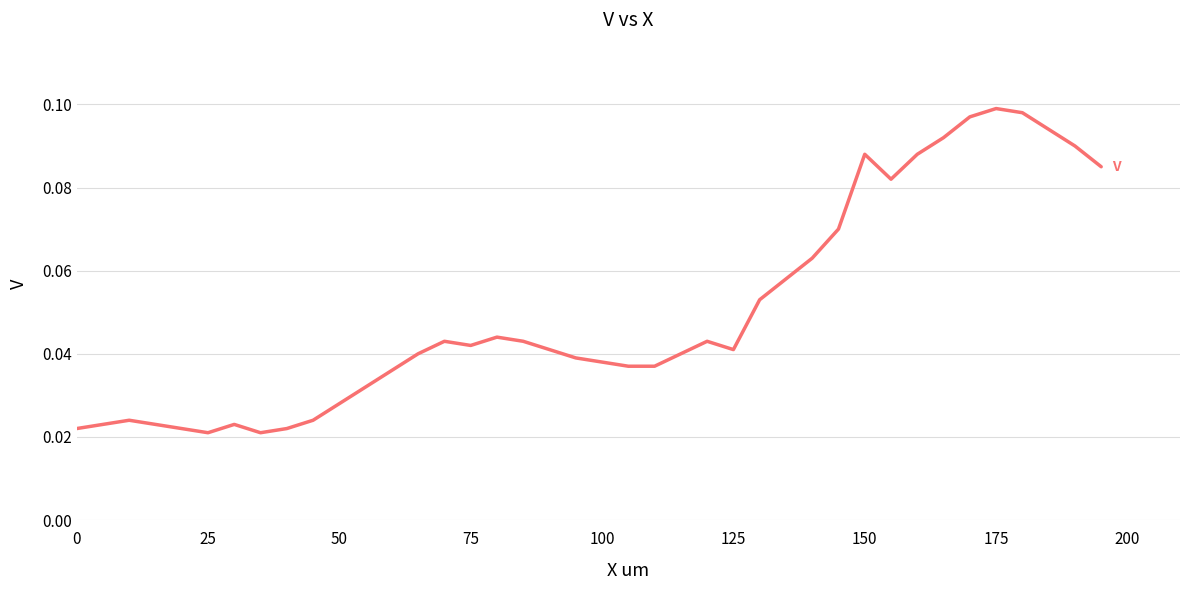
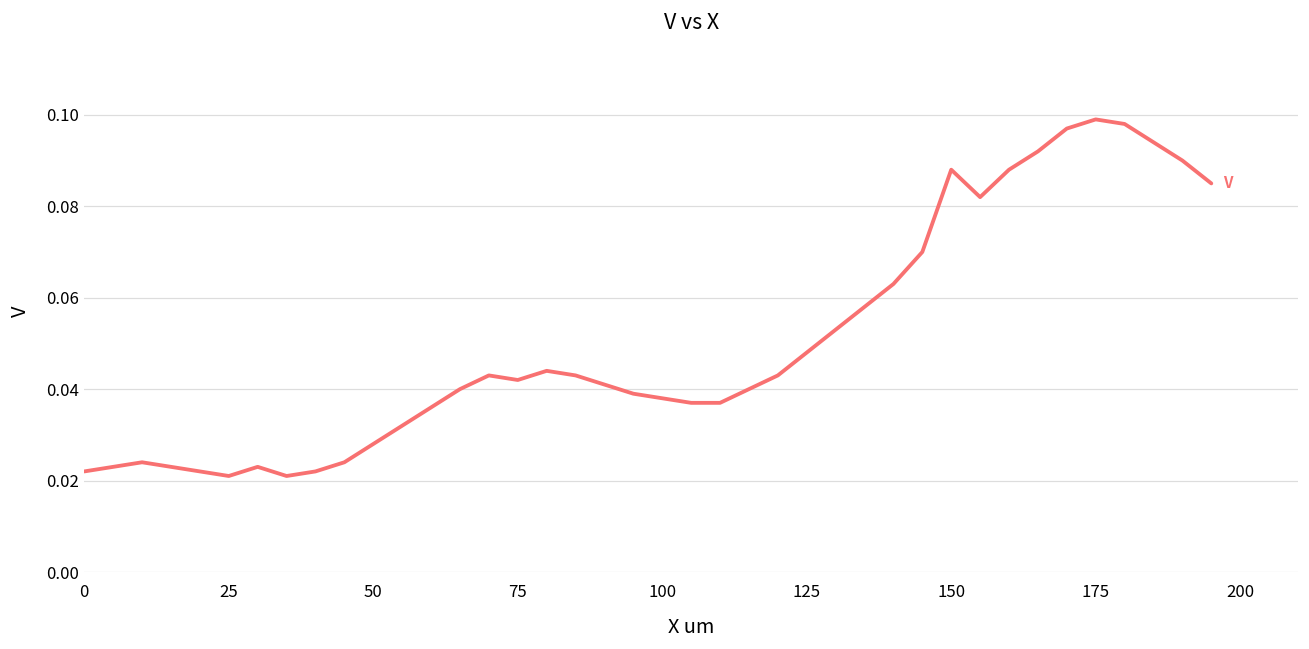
  {
    "0": 0.022,
    "25": 0.021,
    "50": 0.028,
    "75": 0.042,
    "100": 0.038,
-   "125": 0.041,
+   "125": 0.048,
    "150": 0.088,
    "175": 0.099
  }
